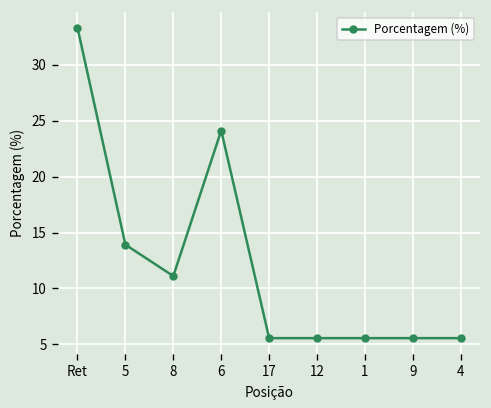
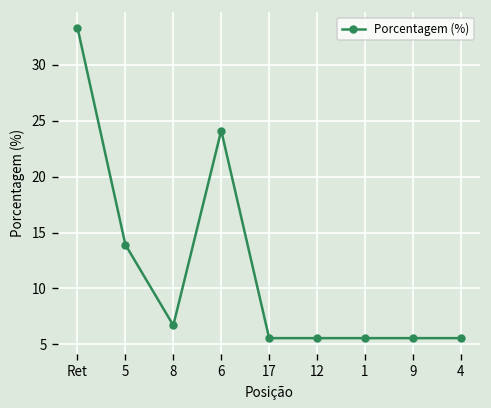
  {
    "Ret": 33,
    "5": 14,
-   "8": 11,
+   "8": 7,
    "6": 24,
    "17": 6,
    "12": 6,
    "1": 6,
    "9": 6,
    "4": 6
  }
